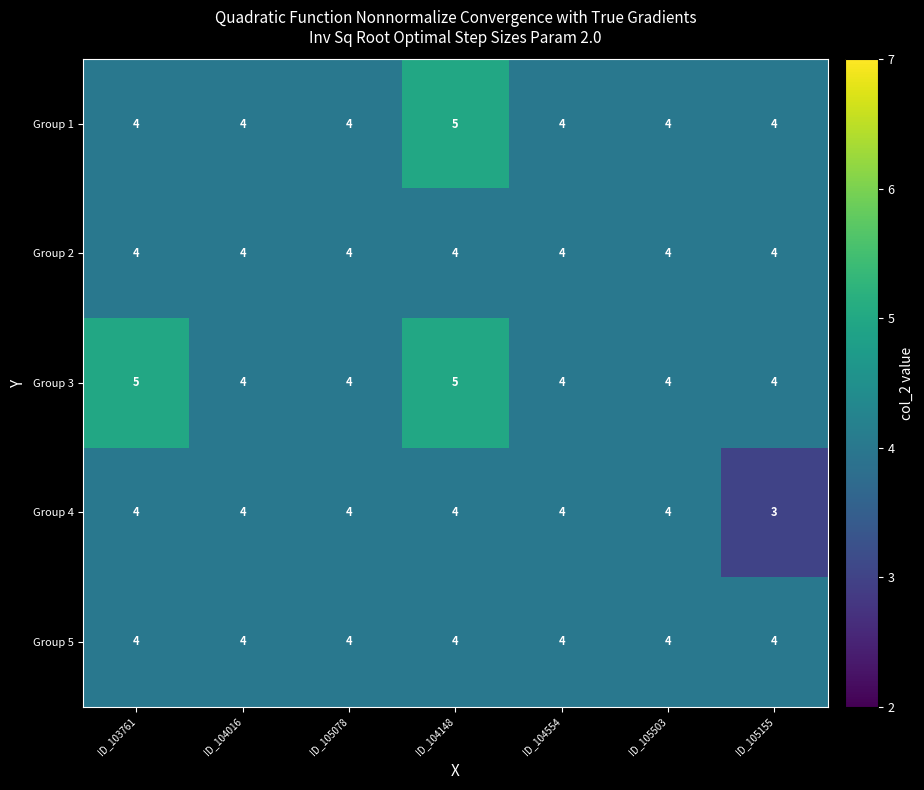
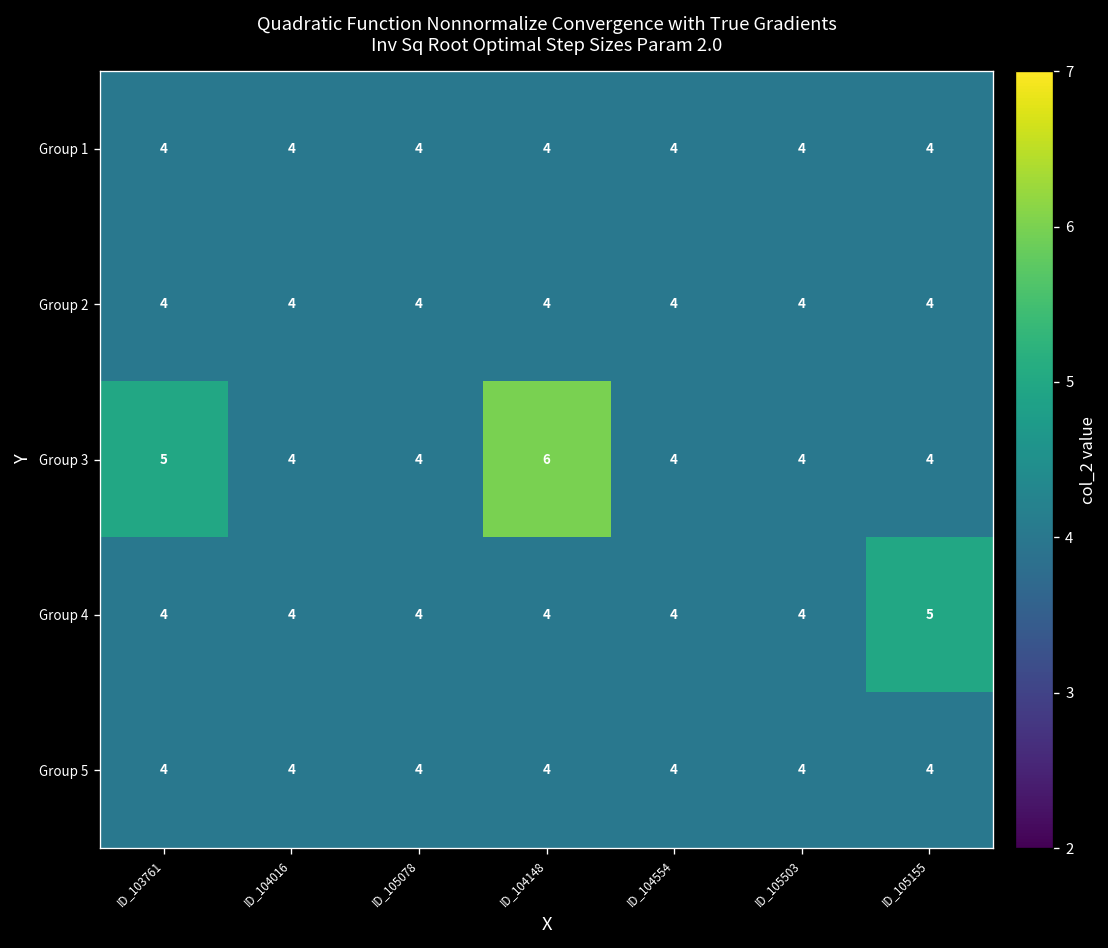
  {
    "Group 1": {
      "ID_103761": 4,
      "ID_104016": 4,
      "ID_105078": 4,
-     "ID_104148": 5,
+     "ID_104148": 4,
      "ID_104554": 4,
      "ID_105503": 4,
      "ID_105155": 4
    },
    "Group 2": {
      "ID_103761": 4,
      "ID_104016": 4,
      "ID_105078": 4,
      "ID_104148": 4,
      "ID_104554": 4,
      "ID_105503": 4,
      "ID_105155": 4
    },
    "Group 3": {
      "ID_103761": 5,
      "ID_104016": 4,
      "ID_105078": 4,
-     "ID_104148": 5,
+     "ID_104148": 6,
      "ID_104554": 4,
      "ID_105503": 4,
      "ID_105155": 4
    },
    "Group 4": {
      "ID_103761": 4,
      "ID_104016": 4,
      "ID_105078": 4,
      "ID_104148": 4,
      "ID_104554": 4,
      "ID_105503": 4,
-     "ID_105155": 3
+     "ID_105155": 5
    },
    "Group 5": {
      "ID_103761": 4,
      "ID_104016": 4,
      "ID_105078": 4,
      "ID_104148": 4,
      "ID_104554": 4,
      "ID_105503": 4,
      "ID_105155": 4
    }
  }
